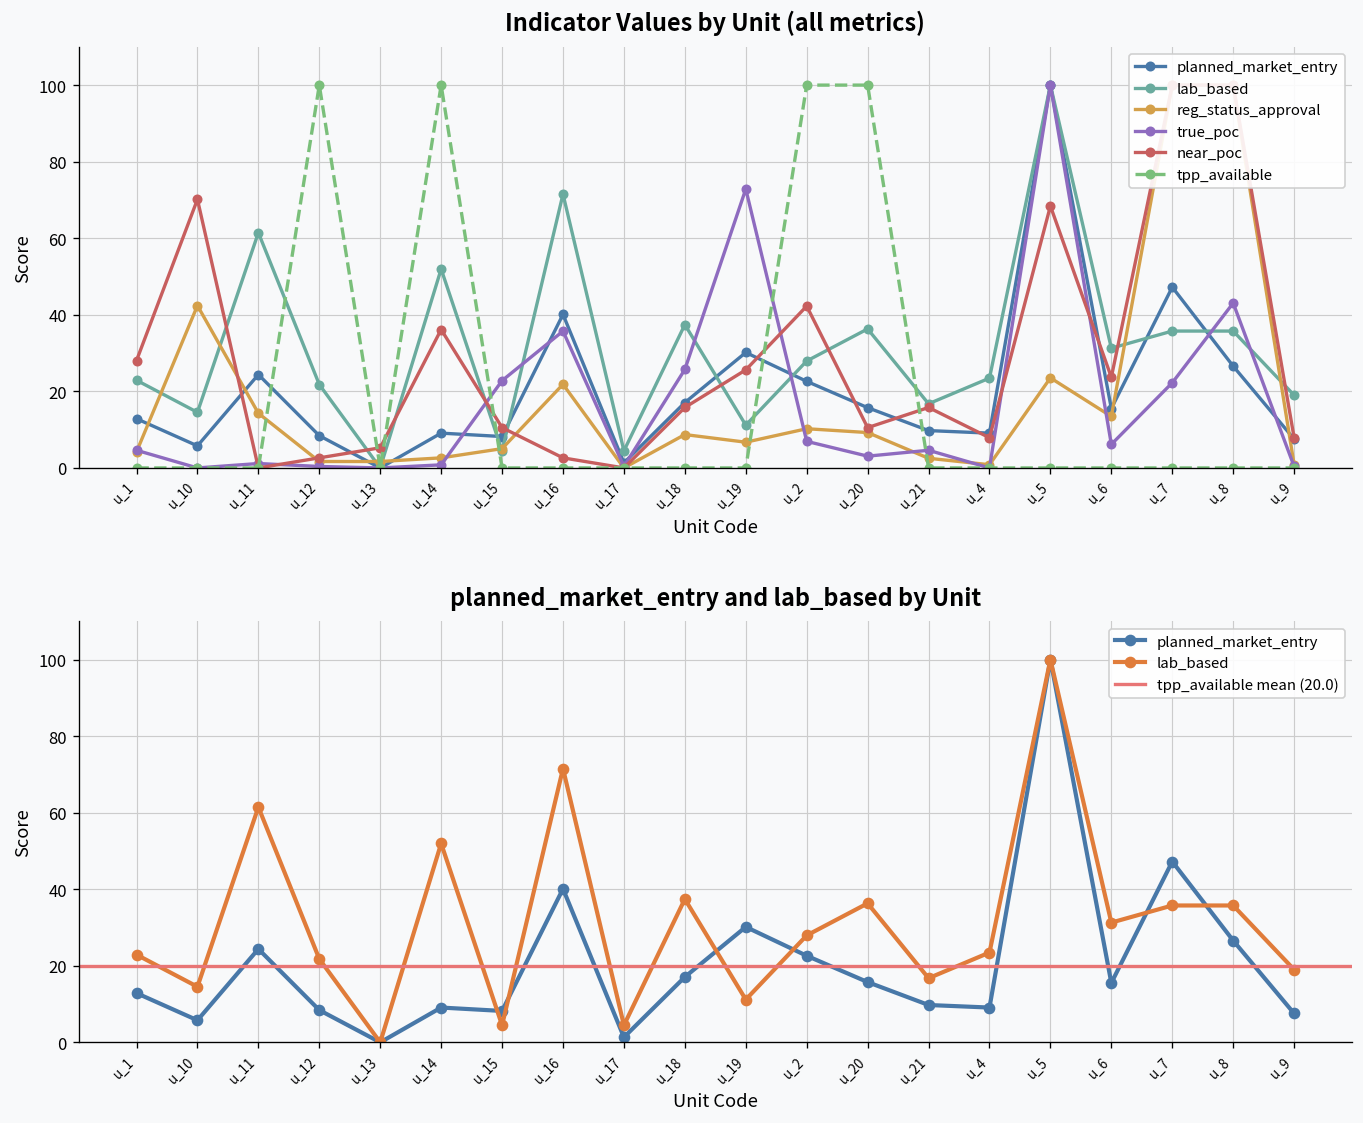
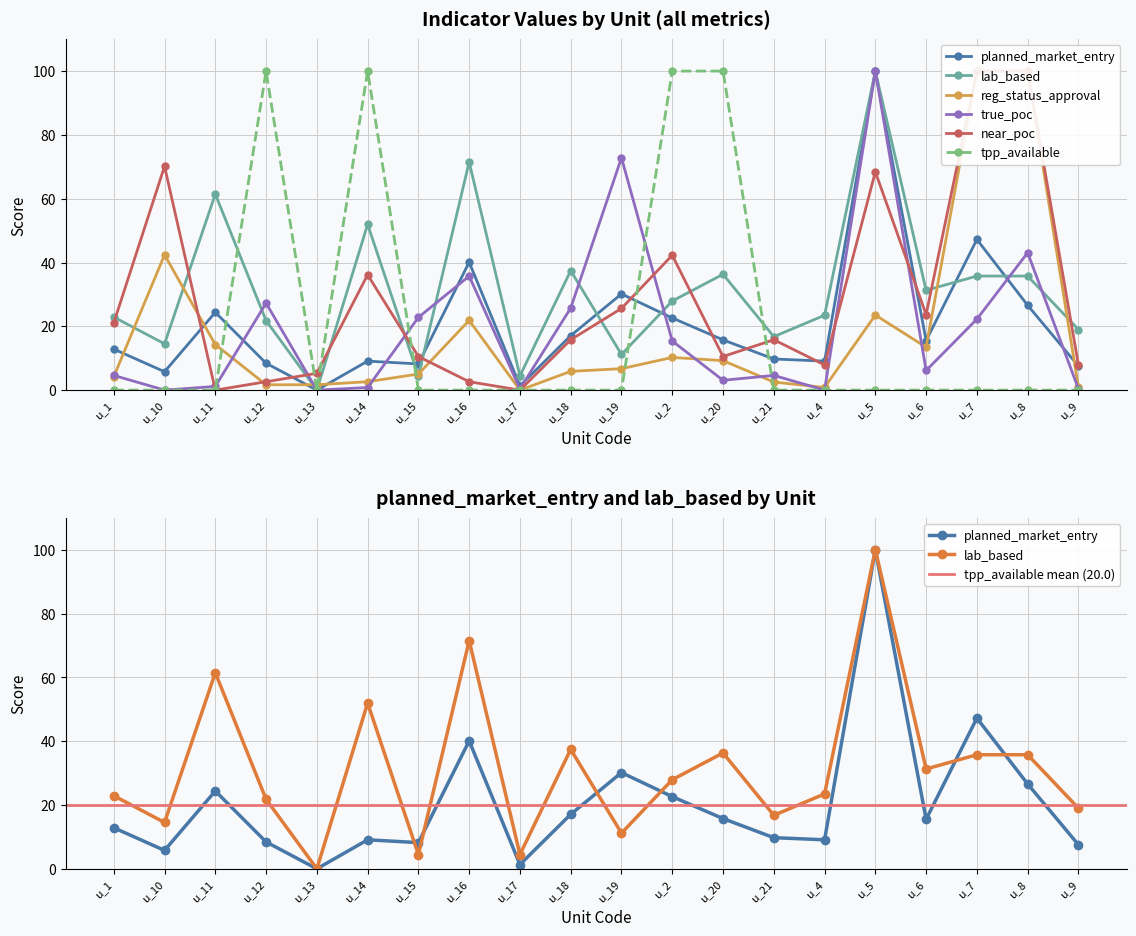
  {
    "Indicator Values by Unit (all metrics)": {
      "planned_market_entry": {
        "u_1": 13,
        "u_10": 6,
        "u_11": 24,
        "u_12": 8,
        "u_14": 9,
        "u_15": 8,
        "u_16": 40,
        "u_17": 1,
        "u_18": 17,
        "u_19": 30,
        "u_2": 23,
        "u_20": 16,
        "u_21": 10,
        "u_4": 9,
        "u_6": 16,
        "u_7": 47,
        "u_8": 27
      },
      "reg_status_approval": {
        "u_10": 42,
        "u_11": 14,
        "u_12": 2,
        "u_13": 2,
        "u_14": 3,
        "u_16": 22,
-       "u_18": 9,
+       "u_18": 6,
        "u_19": 7,
        "u_2": 10,
        "u_20": 9,
        "u_21": 3,
        "u_4": 1,
        "u_5": 24,
        "u_6": 13
      },
      "true_poc": {
        "u_11": 1,
-       "u_12": 0,
+       "u_12": 27,
        "u_14": 1,
        "u_15": 23,
        "u_16": 36,
        "u_18": 26,
        "u_19": 73,
-       "u_2": 7,
+       "u_2": 15,
        "u_20": 3,
        "u_21": 5,
        "u_6": 6,
        "u_7": 22,
        "u_8": 43
      },
      "near_poc": {
-       "u_1": 28,
+       "u_1": 21,
        "u_10": 70,
        "u_12": 3,
        "u_13": 5,
        "u_14": 36,
        "u_15": 11,
        "u_16": 3,
        "u_18": 16,
        "u_19": 26,
        "u_2": 42,
        "u_20": 11,
        "u_21": 16,
        "u_4": 8,
        "u_5": 68,
        "u_6": 24
      }
    },
    "planned_market_entry and lab_based by Unit": {
      "planned_market_entry": {
        "u_1": 13,
        "u_10": 6,
        "u_11": 24,
        "u_12": 8,
        "u_14": 9,
        "u_15": 8,
        "u_16": 40,
        "u_17": 1,
        "u_18": 17,
        "u_19": 30,
        "u_2": 23,
        "u_20": 16,
        "u_21": 10,
        "u_4": 9,
        "u_6": 16,
        "u_7": 47,
        "u_8": 27,
        "u_9": 8
      },
      "lab_based": {
        "u_1": 23,
        "u_10": 15,
        "u_11": 61,
        "u_12": 22,
        "u_14": 52,
        "u_15": 4,
        "u_16": 72,
        "u_17": 4,
        "u_18": 37,
        "u_19": 11,
        "u_2": 28,
        "u_20": 36,
        "u_21": 17,
        "u_4": 23,
        "u_6": 31,
        "u_7": 36,
        "u_8": 36,
        "u_9": 19
      }
    }
  }
